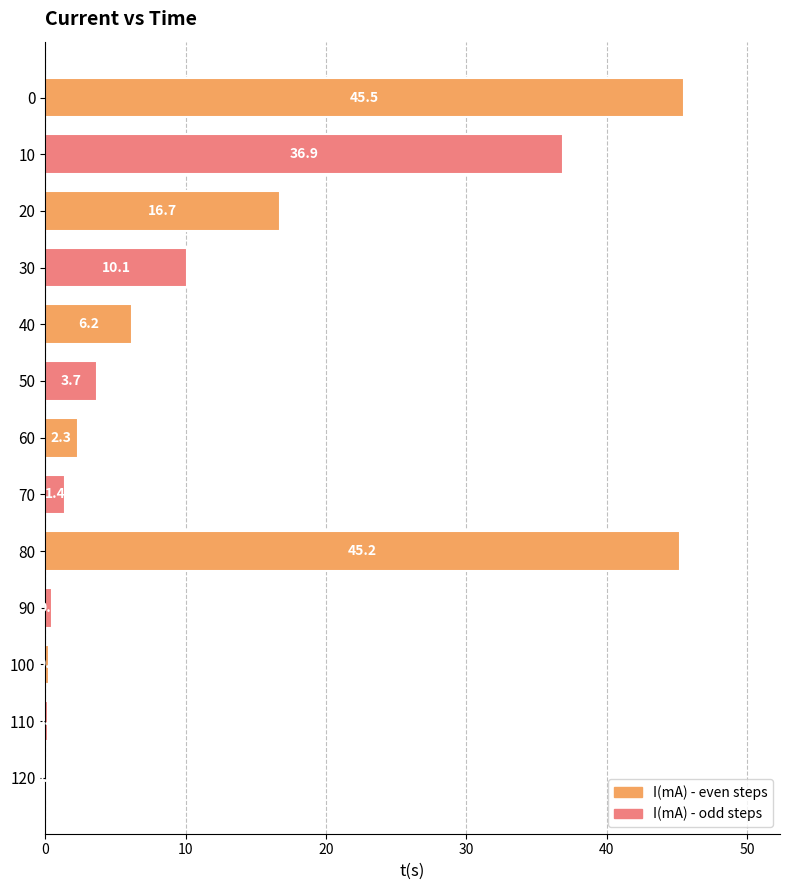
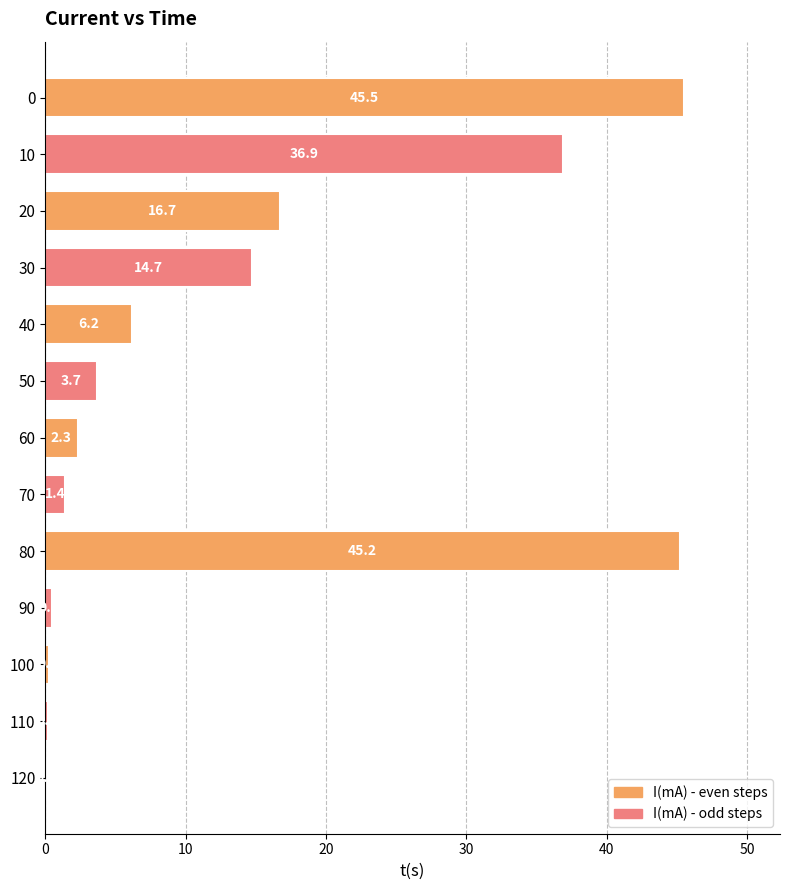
  {
    "0": 45.5,
    "10": 36.9,
    "20": 16.7,
-   "30": 10.1,
+   "30": 14.7,
    "40": 6.2,
    "50": 3.7,
    "60": 2.3,
    "70": 1.4,
    "80": 45.2
  }
